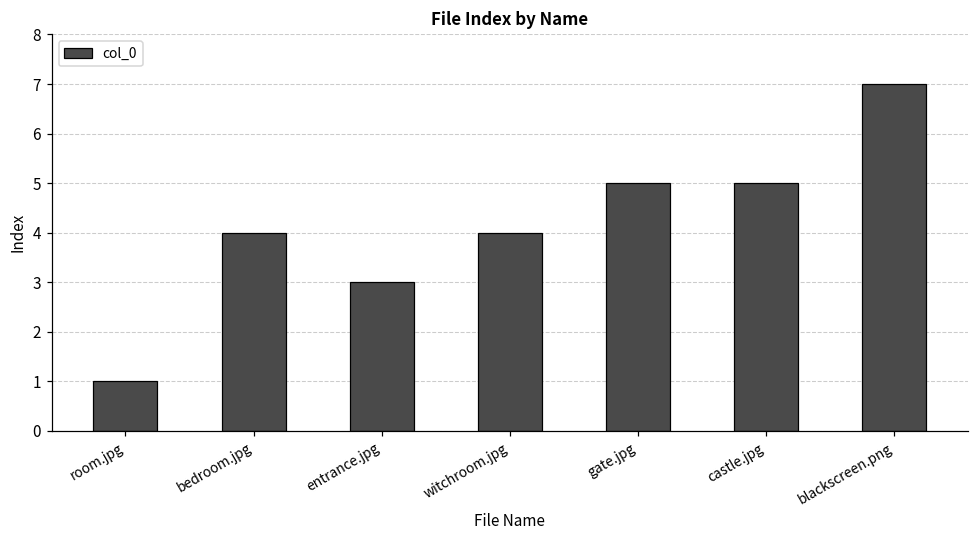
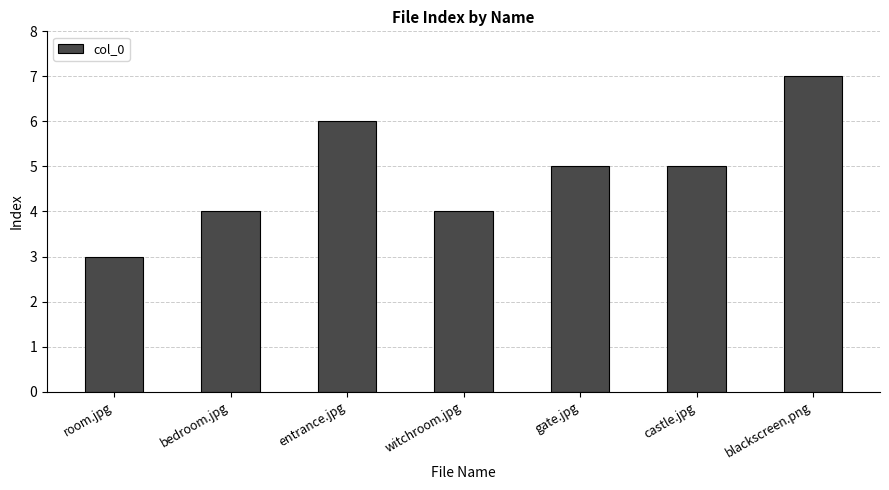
  {
-   "room.jpg": 1,
+   "room.jpg": 3,
    "bedroom.jpg": 4,
-   "entrance.jpg": 3,
+   "entrance.jpg": 6,
    "witchroom.jpg": 4,
    "gate.jpg": 5,
    "castle.jpg": 5,
    "blackscreen.png": 7
  }
